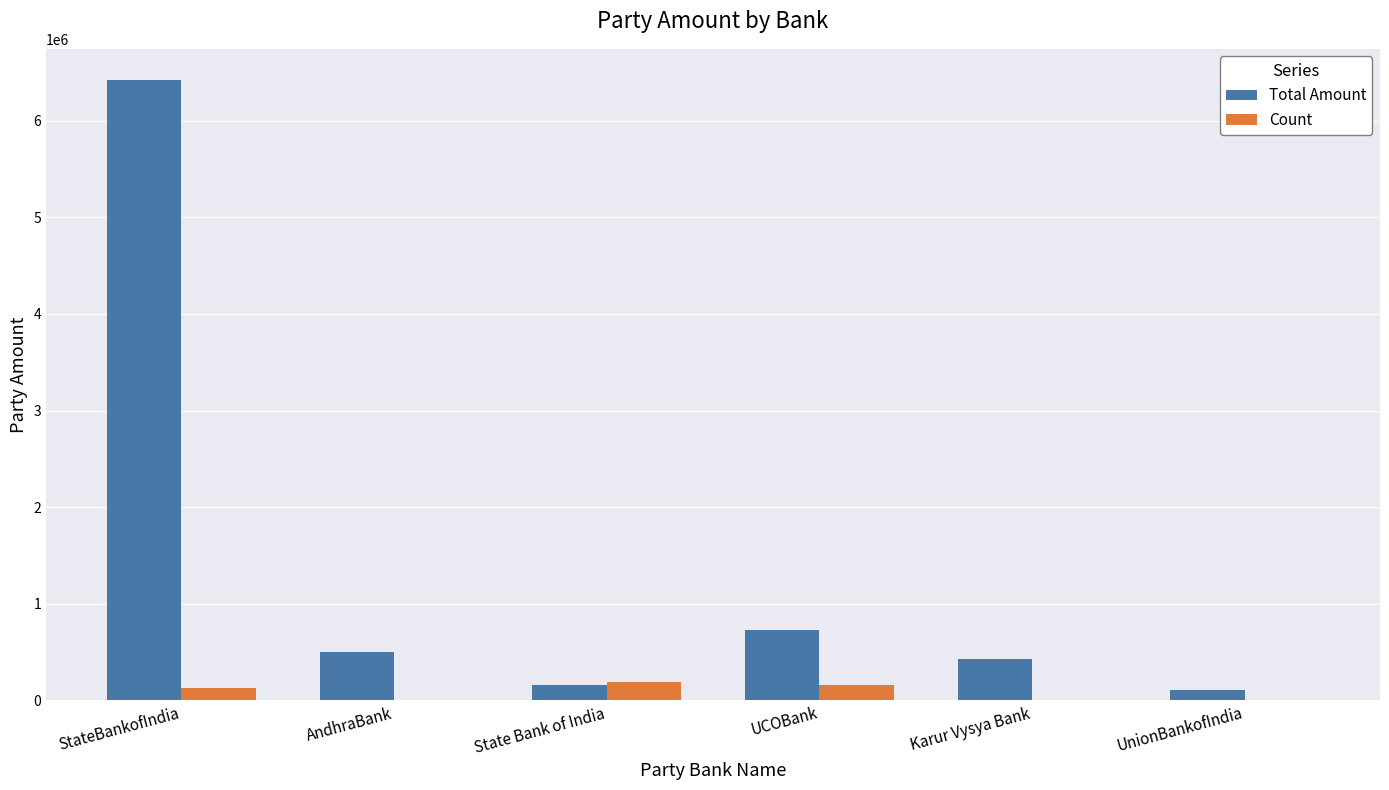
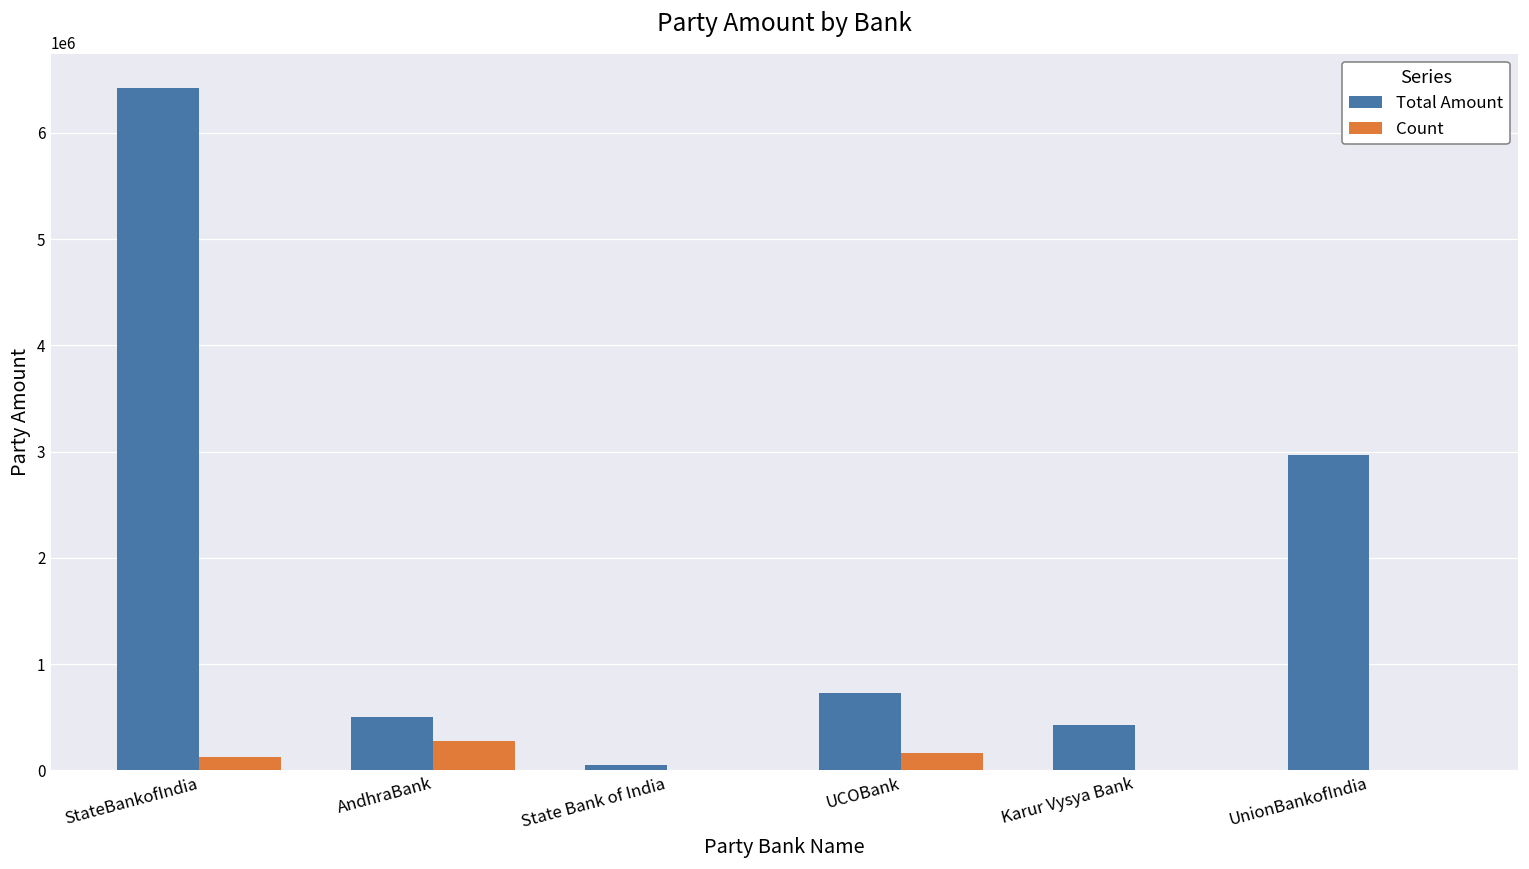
  {
    "Total Amount": {
      "StateBankofIndia": 6400000,
      "AndhraBank": 500000,
-     "State Bank of India": 200000,
+     "State Bank of India": 0,
      "UCOBank": 700000,
      "Karur Vysya Bank": 400000,
-     "UnionBankofIndia": 100000
+     "UnionBankofIndia": 3000000
    },
    "Count": {
      "StateBankofIndia": 100000,
-     "AndhraBank": 0,
-     "State Bank of India": 200000,
+     "AndhraBank": 300000,
+     "State Bank of India": 0,
      "UCOBank": 200000
    }
  }
